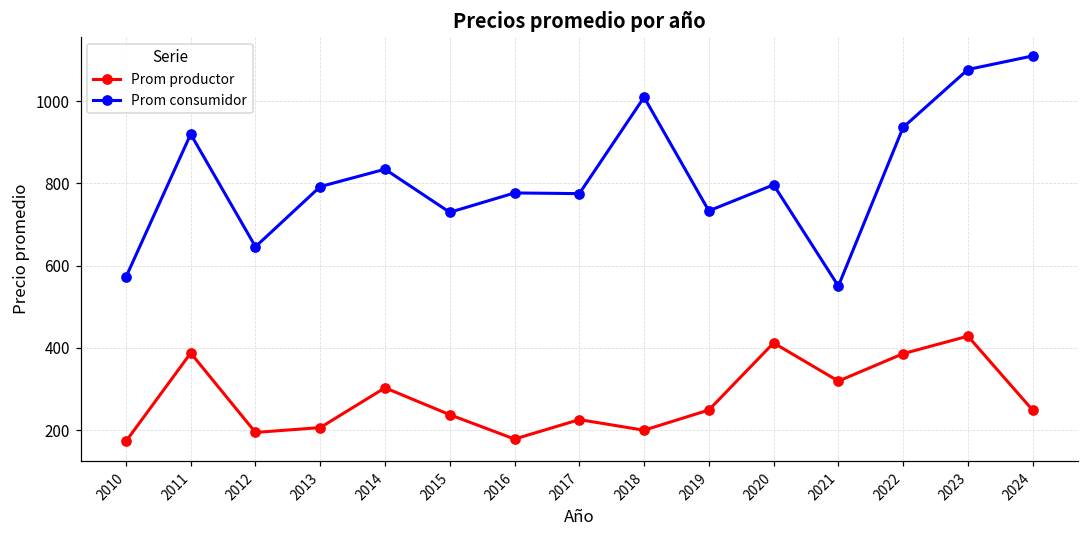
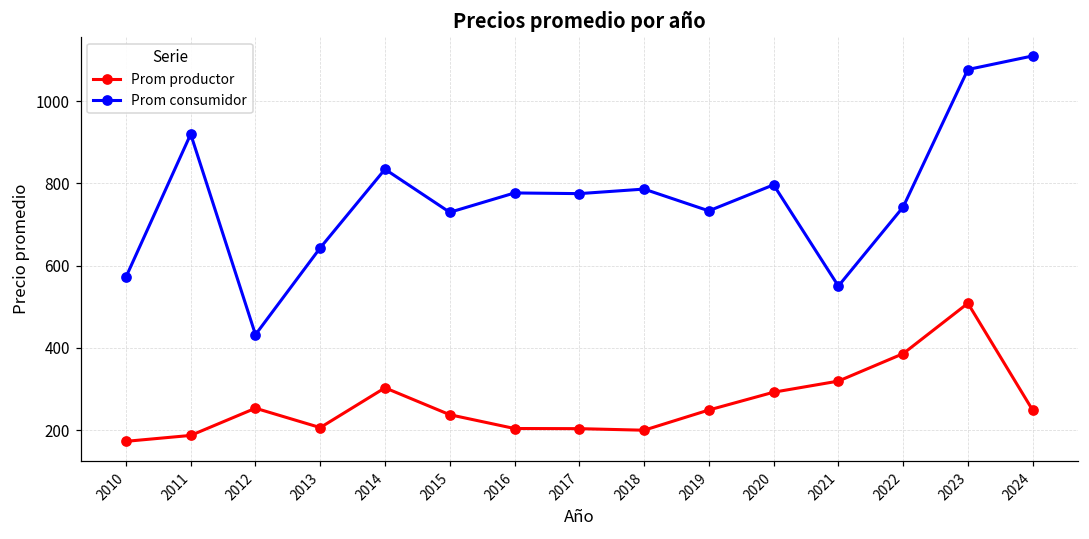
  {
    "Prom productor": {
      "2010": 170,
-     "2011": 390,
-     "2012": 190,
+     "2011": 190,
+     "2012": 250,
      "2013": 210,
      "2014": 300,
      "2015": 240,
-     "2016": 180,
-     "2017": 230,
+     "2016": 200,
+     "2017": 200,
      "2018": 200,
      "2019": 250,
-     "2020": 410,
+     "2020": 290,
      "2021": 320,
      "2022": 390,
-     "2023": 430,
+     "2023": 510,
      "2024": 250
    },
    "Prom consumidor": {
      "2010": 570,
      "2011": 920,
-     "2012": 650,
-     "2013": 790,
+     "2012": 430,
+     "2013": 640,
      "2014": 830,
      "2015": 730,
      "2016": 780,
      "2017": 780,
-     "2018": 1010,
+     "2018": 790,
      "2019": 730,
      "2020": 800,
      "2021": 550,
-     "2022": 940,
+     "2022": 740,
      "2023": 1080,
      "2024": 1110
    }
  }
